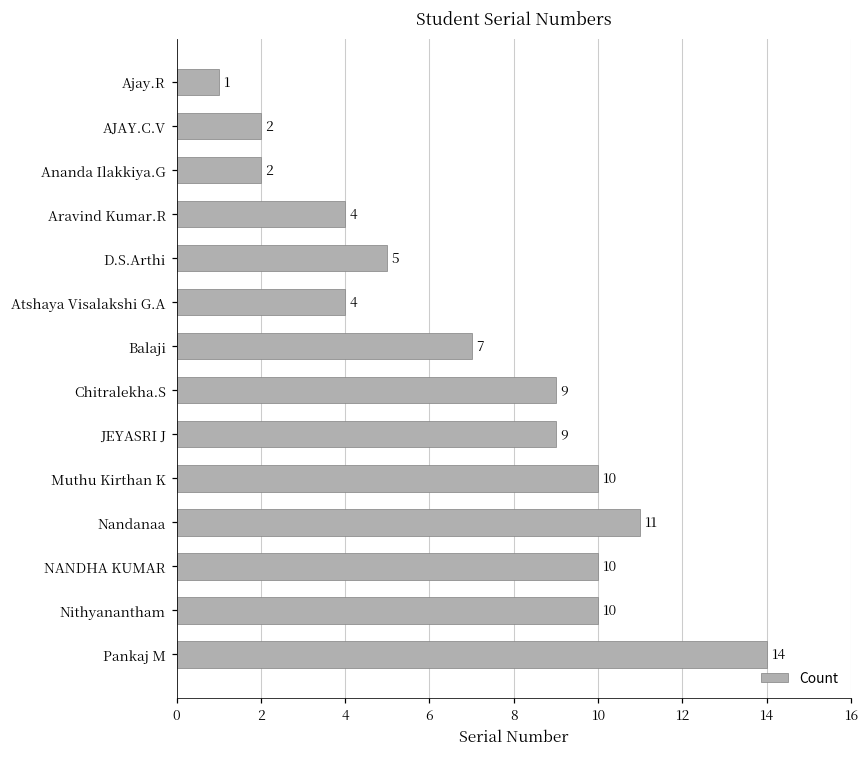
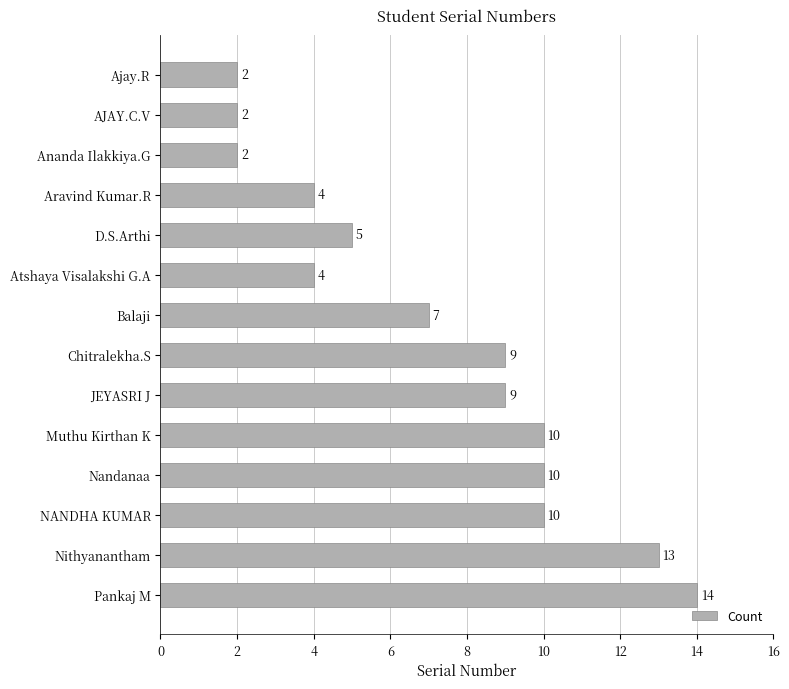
  {
-   "Ajay.R": 1,
+   "Ajay.R": 2,
    "AJAY.C.V": 2,
    "Ananda Ilakkiya.G": 2,
    "Aravind Kumar.R": 4,
    "D.S.Arthi": 5,
    "Atshaya Visalakshi G.A": 4,
    "Balaji": 7,
    "Chitralekha.S": 9,
    "JEYASRI J": 9,
    "Muthu Kirthan K": 10,
-   "Nandanaa": 11,
+   "Nandanaa": 10,
    "NANDHA KUMAR": 10,
-   "Nithyanantham": 10,
+   "Nithyanantham": 13,
    "Pankaj M": 14
  }
